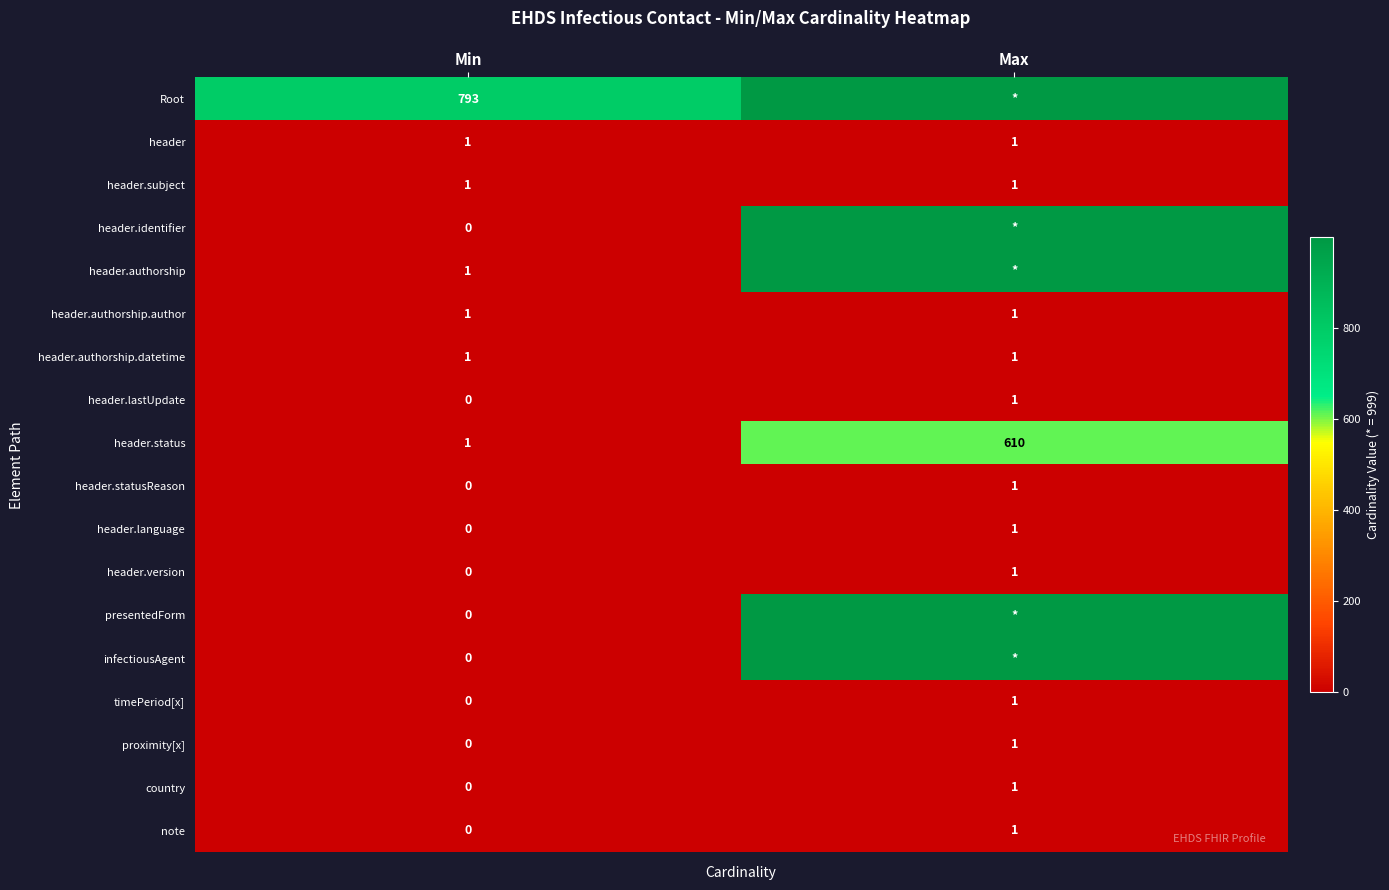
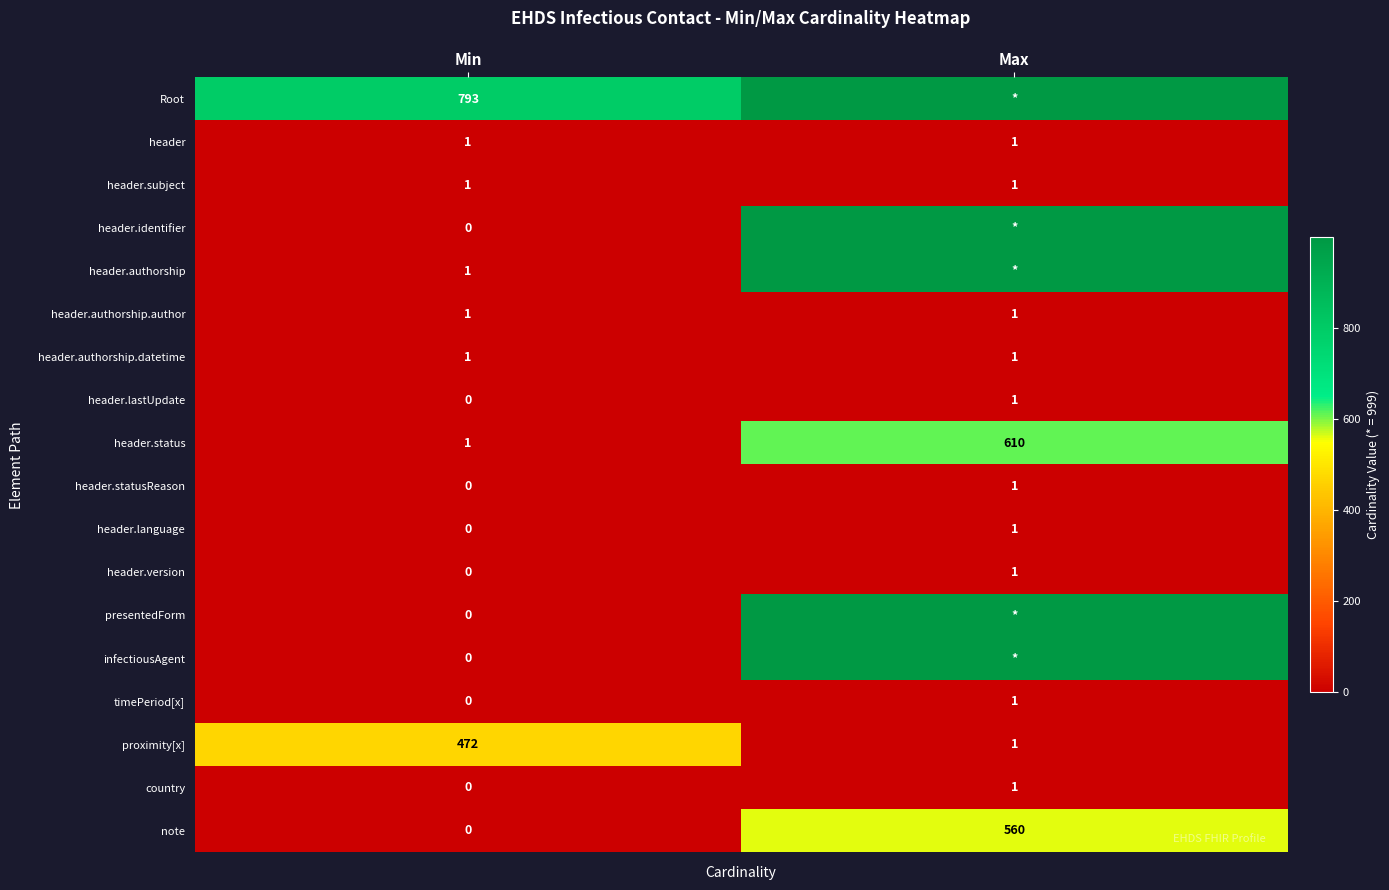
  {
    "Root": {
      "Min": 793
    },
    "header": {
      "Min": 1,
      "Max": 1
    },
    "header.subject": {
      "Min": 1,
      "Max": 1
    },
    "header.identifier": {
      "Min": 0
    },
    "header.authorship": {
      "Min": 1
    },
    "header.authorship.author": {
      "Min": 1,
      "Max": 1
    },
    "header.authorship.datetime": {
      "Min": 1,
      "Max": 1
    },
    "header.lastUpdate": {
      "Min": 0,
      "Max": 1
    },
    "header.status": {
      "Min": 1,
      "Max": 610
    },
    "header.statusReason": {
      "Min": 0,
      "Max": 1
    },
    "header.language": {
      "Min": 0,
      "Max": 1
    },
    "header.version": {
      "Min": 0,
      "Max": 1
    },
    "presentedForm": {
      "Min": 0
    },
    "infectiousAgent": {
      "Min": 0
    },
    "timePeriod[x]": {
      "Min": 0,
      "Max": 1
    },
    "proximity[x]": {
-     "Min": 0,
+     "Min": 472,
      "Max": 1
    },
    "country": {
      "Min": 0,
      "Max": 1
    },
    "note": {
      "Min": 0,
-     "Max": 1
+     "Max": 560
    }
  }
